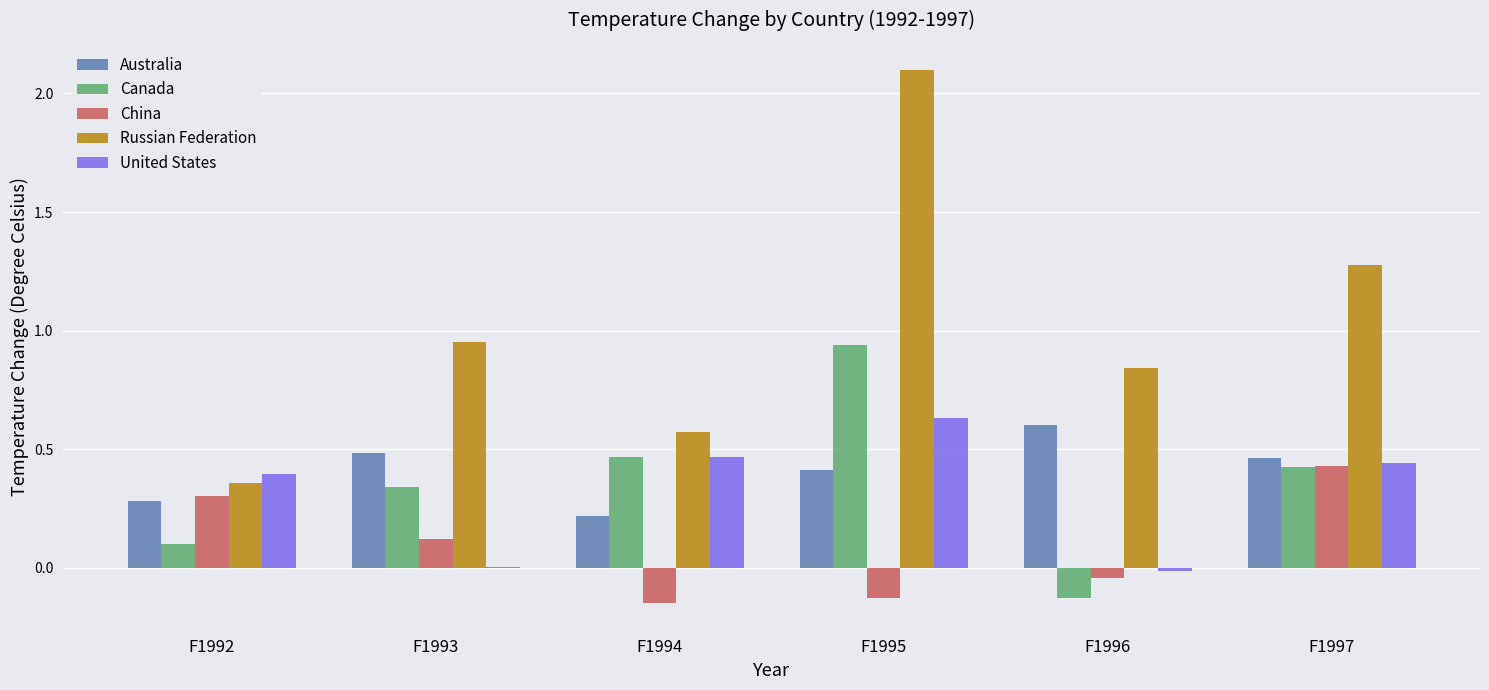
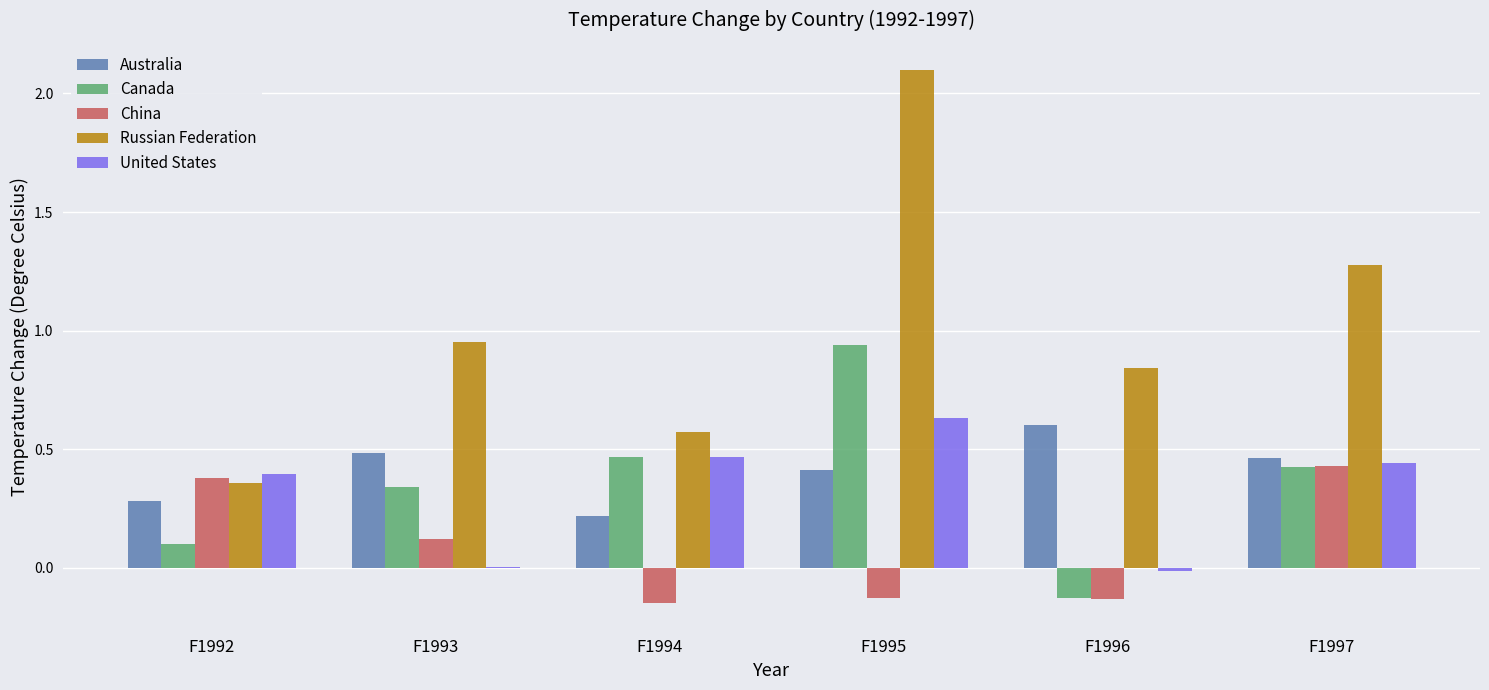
  {
    "Australia": {
      "F1992": 0.28,
      "F1993": 0.48,
      "F1994": 0.22,
      "F1995": 0.41,
      "F1996": 0.60,
      "F1997": 0.47
    },
    "Canada": {
      "F1992": 0.10,
      "F1993": 0.34,
      "F1994": 0.47,
      "F1995": 0.94,
      "F1996": -0.13,
      "F1997": 0.43
    },
    "China": {
-     "F1992": 0.30,
+     "F1992": 0.38,
      "F1993": 0.12,
      "F1994": -0.15,
      "F1995": -0.13,
-     "F1996": -0.04,
+     "F1996": -0.13,
      "F1997": 0.43
    },
    "Russian Federation": {
      "F1992": 0.36,
      "F1993": 0.95,
      "F1994": 0.57,
      "F1995": 2.10,
      "F1996": 0.84,
      "F1997": 1.28
    },
    "United States": {
      "F1992": 0.40,
      "F1994": 0.47,
      "F1995": 0.63,
      "F1996": -0.01,
      "F1997": 0.44
    }
  }
